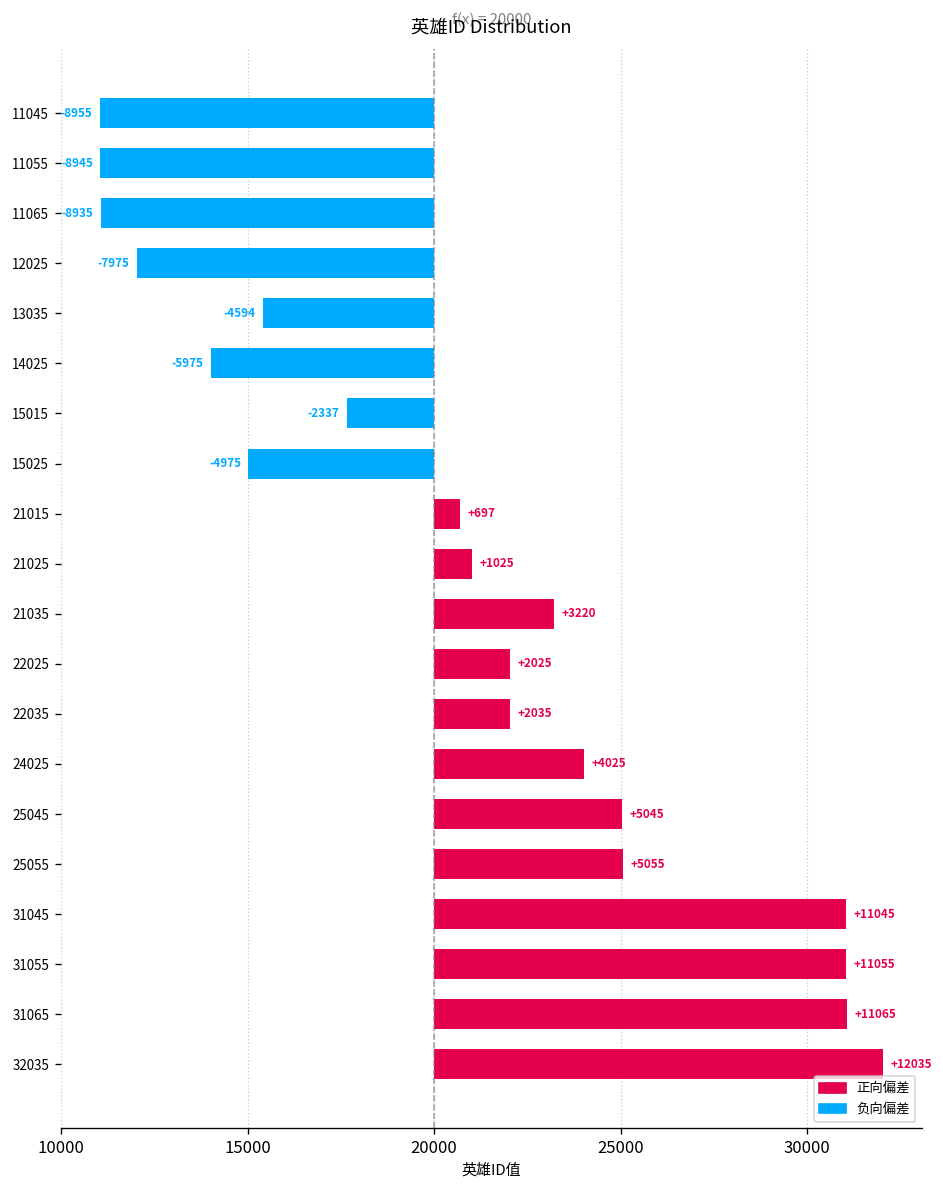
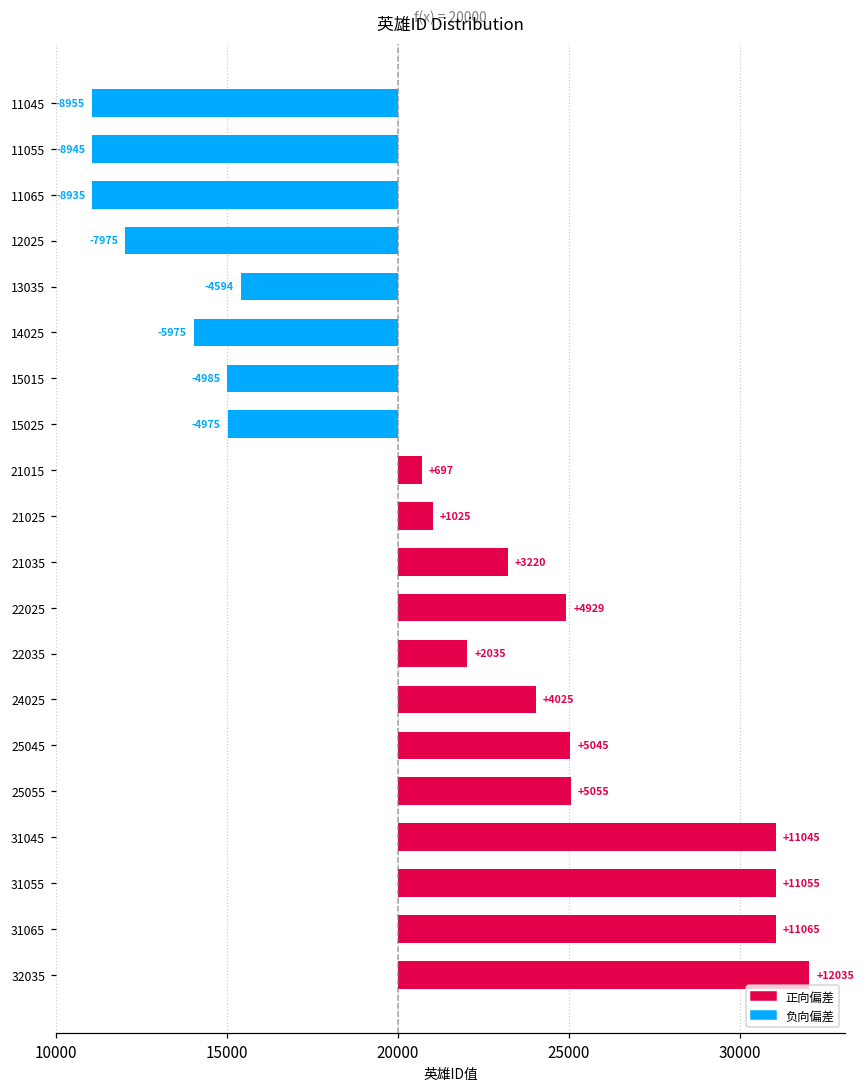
  {
    "11045": "-8955",
    "11055": "-8945",
    "11065": "-8935",
    "12025": "-7975",
    "13035": "-4594",
    "14025": "-5975",
-   "15015": "-2337",
+   "15015": "-4985",
    "15025": "-4975",
    "21015": "+697",
    "21025": "+1025",
    "21035": "+3220",
-   "22025": "+2025",
+   "22025": "+4929",
    "22035": "+2035",
    "24025": "+4025",
    "25045": "+5045",
    "25055": "+5055",
    "31045": "+11045",
    "31055": "+11055",
    "31065": "+11065",
    "32035": "+12035"
  }
